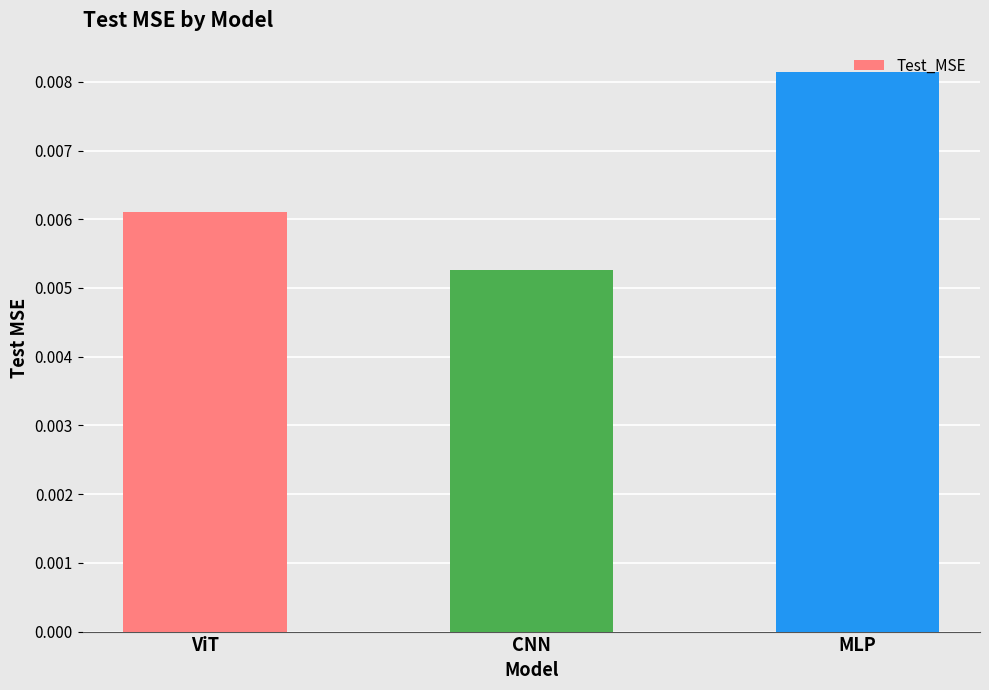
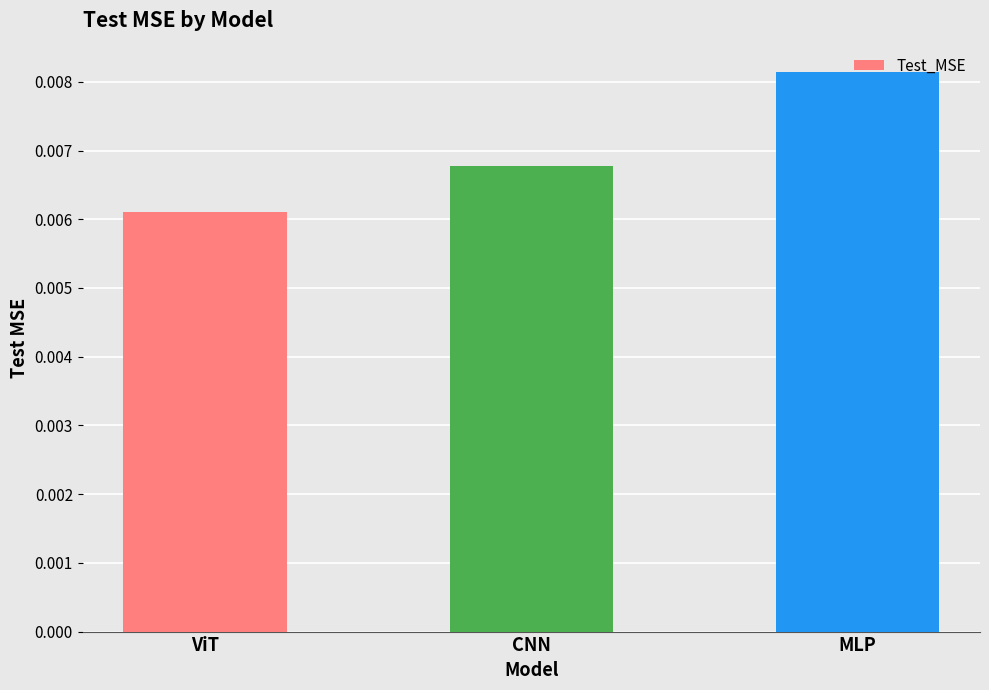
  {
    "ViT": 0.0061,
-   "CNN": 0.0053,
+   "CNN": 0.0068,
    "MLP": 0.0081
  }
